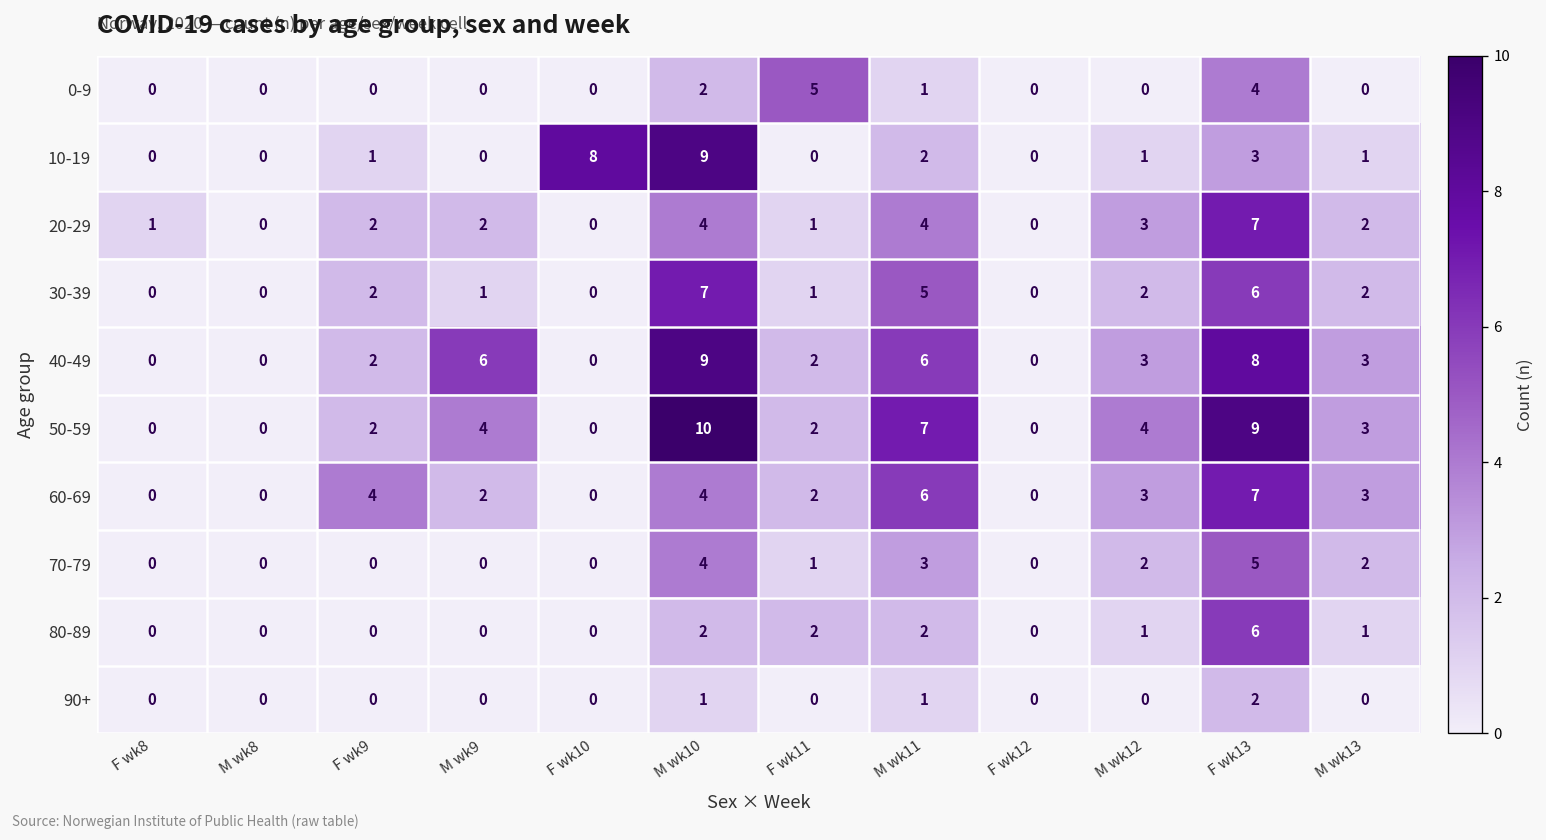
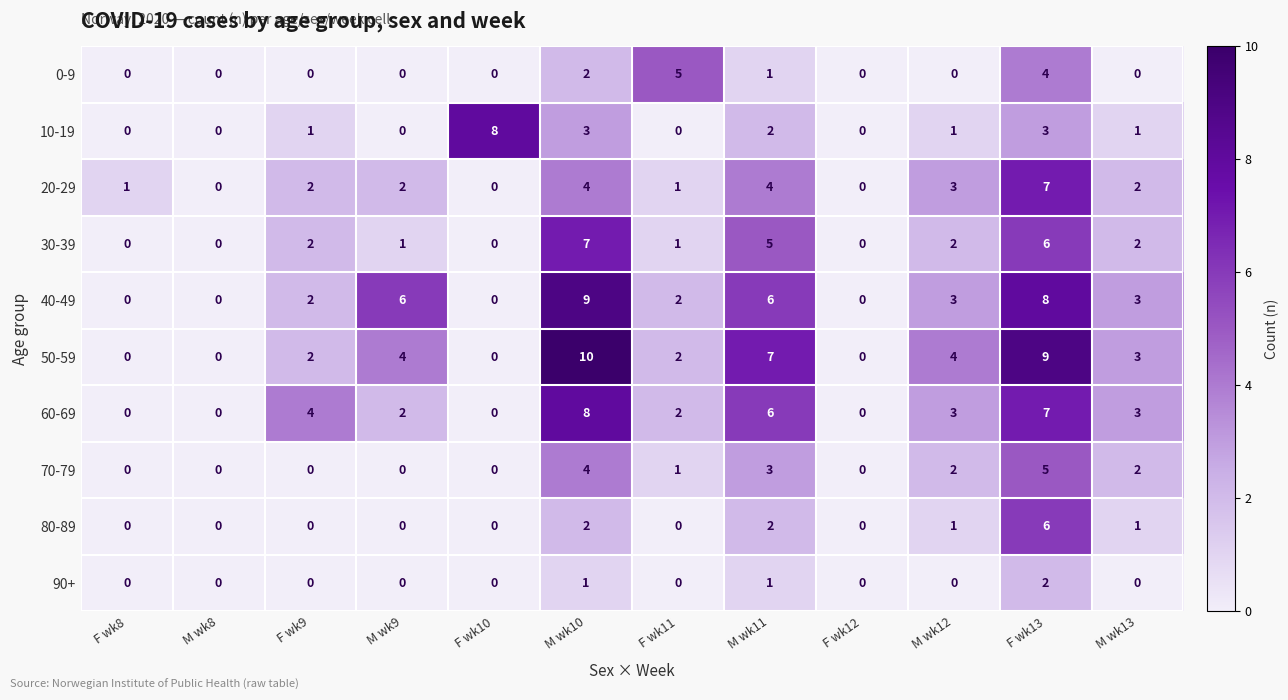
  {
    "0-9": {
      "F wk8": 0,
      "M wk8": 0,
      "F wk9": 0,
      "M wk9": 0,
      "F wk10": 0,
      "M wk10": 2,
      "F wk11": 5,
      "M wk11": 1,
      "F wk12": 0,
      "M wk12": 0,
      "F wk13": 4,
      "M wk13": 0
    },
    "10-19": {
      "F wk8": 0,
      "M wk8": 0,
      "F wk9": 1,
      "M wk9": 0,
      "F wk10": 8,
-     "M wk10": 9,
+     "M wk10": 3,
      "F wk11": 0,
      "M wk11": 2,
      "F wk12": 0,
      "M wk12": 1,
      "F wk13": 3,
      "M wk13": 1
    },
    "20-29": {
      "F wk8": 1,
      "M wk8": 0,
      "F wk9": 2,
      "M wk9": 2,
      "F wk10": 0,
      "M wk10": 4,
      "F wk11": 1,
      "M wk11": 4,
      "F wk12": 0,
      "M wk12": 3,
      "F wk13": 7,
      "M wk13": 2
    },
    "30-39": {
      "F wk8": 0,
      "M wk8": 0,
      "F wk9": 2,
      "M wk9": 1,
      "F wk10": 0,
      "M wk10": 7,
      "F wk11": 1,
      "M wk11": 5,
      "F wk12": 0,
      "M wk12": 2,
      "F wk13": 6,
      "M wk13": 2
    },
    "40-49": {
      "F wk8": 0,
      "M wk8": 0,
      "F wk9": 2,
      "M wk9": 6,
      "F wk10": 0,
      "M wk10": 9,
      "F wk11": 2,
      "M wk11": 6,
      "F wk12": 0,
      "M wk12": 3,
      "F wk13": 8,
      "M wk13": 3
    },
    "50-59": {
      "F wk8": 0,
      "M wk8": 0,
      "F wk9": 2,
      "M wk9": 4,
      "F wk10": 0,
      "M wk10": 10,
      "F wk11": 2,
      "M wk11": 7,
      "F wk12": 0,
      "M wk12": 4,
      "F wk13": 9,
      "M wk13": 3
    },
    "60-69": {
      "F wk8": 0,
      "M wk8": 0,
      "F wk9": 4,
      "M wk9": 2,
      "F wk10": 0,
-     "M wk10": 4,
+     "M wk10": 8,
      "F wk11": 2,
      "M wk11": 6,
      "F wk12": 0,
      "M wk12": 3,
      "F wk13": 7,
      "M wk13": 3
    },
    "70-79": {
      "F wk8": 0,
      "M wk8": 0,
      "F wk9": 0,
      "M wk9": 0,
      "F wk10": 0,
      "M wk10": 4,
      "F wk11": 1,
      "M wk11": 3,
      "F wk12": 0,
      "M wk12": 2,
      "F wk13": 5,
      "M wk13": 2
    },
    "80-89": {
      "F wk8": 0,
      "M wk8": 0,
      "F wk9": 0,
      "M wk9": 0,
      "F wk10": 0,
      "M wk10": 2,
-     "F wk11": 2,
+     "F wk11": 0,
      "M wk11": 2,
      "F wk12": 0,
      "M wk12": 1,
      "F wk13": 6,
      "M wk13": 1
    },
    "90+": {
      "F wk8": 0,
      "M wk8": 0,
      "F wk9": 0,
      "M wk9": 0,
      "F wk10": 0,
      "M wk10": 1,
      "F wk11": 0,
      "M wk11": 1,
      "F wk12": 0,
      "M wk12": 0,
      "F wk13": 2,
      "M wk13": 0
    }
  }
